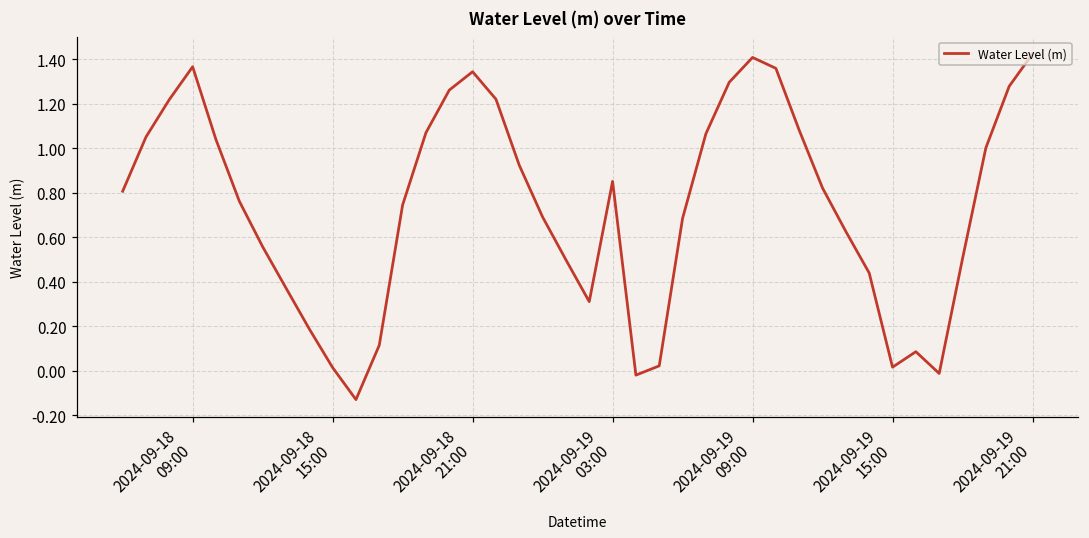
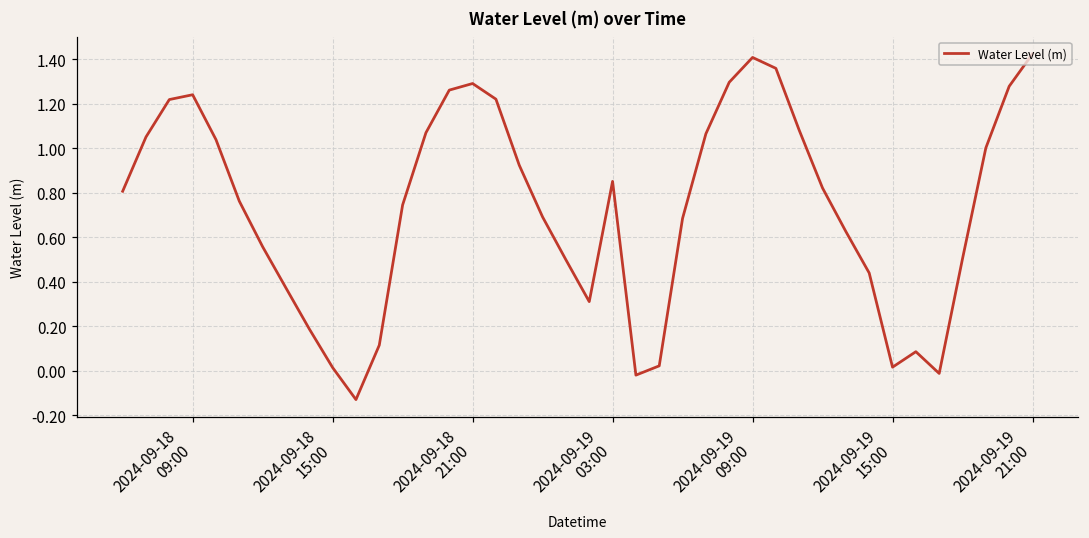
  {
-   "2024-09-18 09:00": 1.37,
+   "2024-09-18 09:00": 1.24,
    "2024-09-18 15:00": 0.01,
-   "2024-09-18 21:00": 1.34,
+   "2024-09-18 21:00": 1.29,
    "2024-09-19 03:00": 0.85,
    "2024-09-19 09:00": 1.41,
    "2024-09-19 15:00": 0.02
  }
